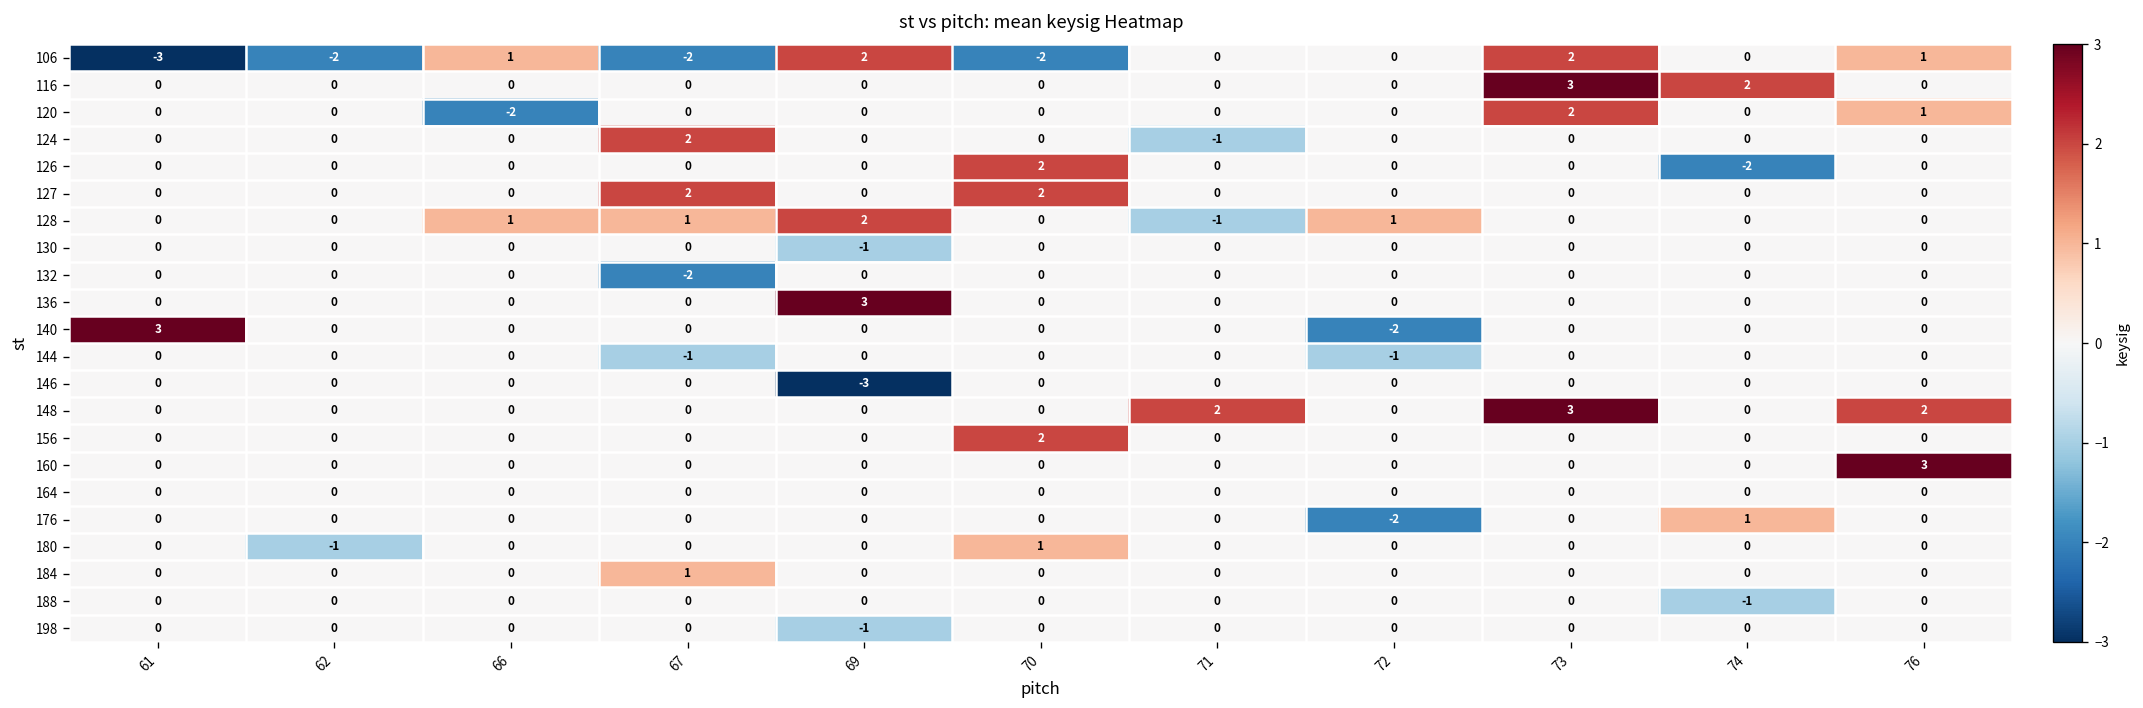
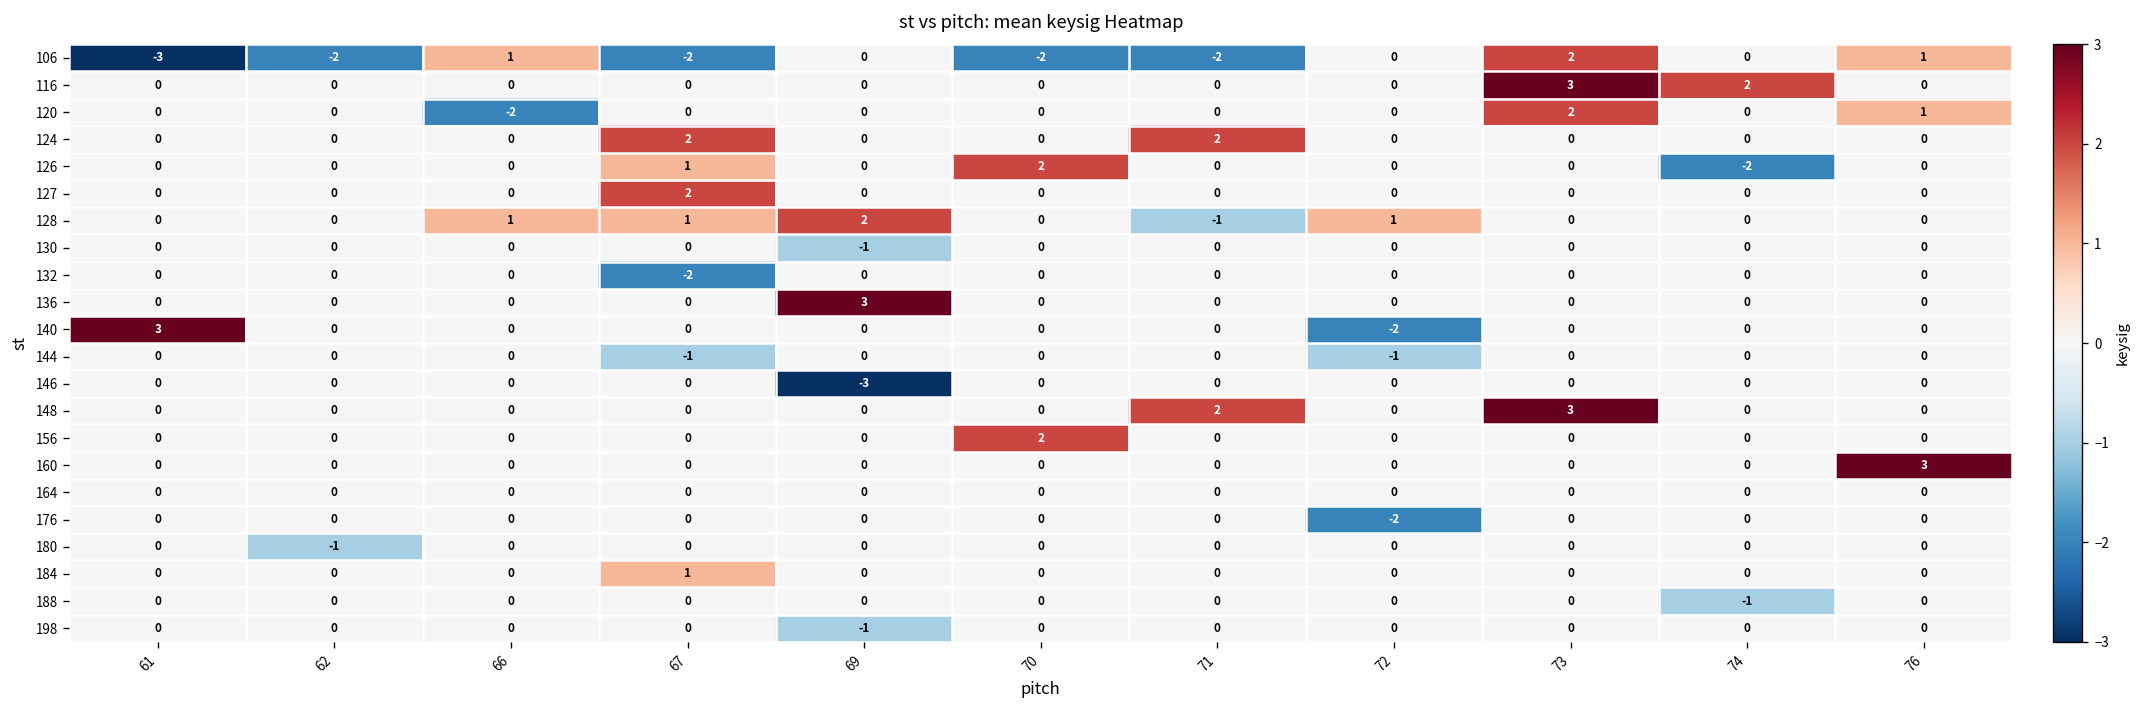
  {
    "106": {
      "61": -3,
      "62": -2,
      "66": 1,
      "67": -2,
-     "69": 2,
+     "69": 0,
      "70": -2,
-     "71": 0,
+     "71": -2,
      "72": 0,
      "73": 2,
      "74": 0,
      "76": 1
    },
    "124": {
      "61": 0,
      "62": 0,
      "66": 0,
      "67": 2,
      "69": 0,
      "70": 0,
-     "71": -1,
+     "71": 2,
      "72": 0,
      "73": 0,
      "74": 0,
      "76": 0
    },
    "126": {
      "61": 0,
      "62": 0,
      "66": 0,
-     "67": 0,
+     "67": 1,
      "69": 0,
      "70": 2,
      "71": 0,
      "72": 0,
      "73": 0,
      "74": -2,
      "76": 0
    },
    "127": {
      "61": 0,
      "62": 0,
      "66": 0,
      "67": 2,
      "69": 0,
-     "70": 2,
+     "70": 0,
      "71": 0,
      "72": 0,
      "73": 0,
      "74": 0,
      "76": 0
    },
    "148": {
      "61": 0,
      "62": 0,
      "66": 0,
      "67": 0,
      "69": 0,
      "70": 0,
      "71": 2,
      "72": 0,
      "73": 3,
      "74": 0,
-     "76": 2
+     "76": 0
    },
    "176": {
      "61": 0,
      "62": 0,
      "66": 0,
      "67": 0,
      "69": 0,
      "70": 0,
      "71": 0,
      "72": -2,
      "73": 0,
-     "74": 1,
+     "74": 0,
      "76": 0
    },
    "180": {
      "61": 0,
      "62": -1,
      "66": 0,
      "67": 0,
      "69": 0,
-     "70": 1,
+     "70": 0,
      "71": 0,
      "72": 0,
      "73": 0,
      "74": 0,
      "76": 0
    }
  }
